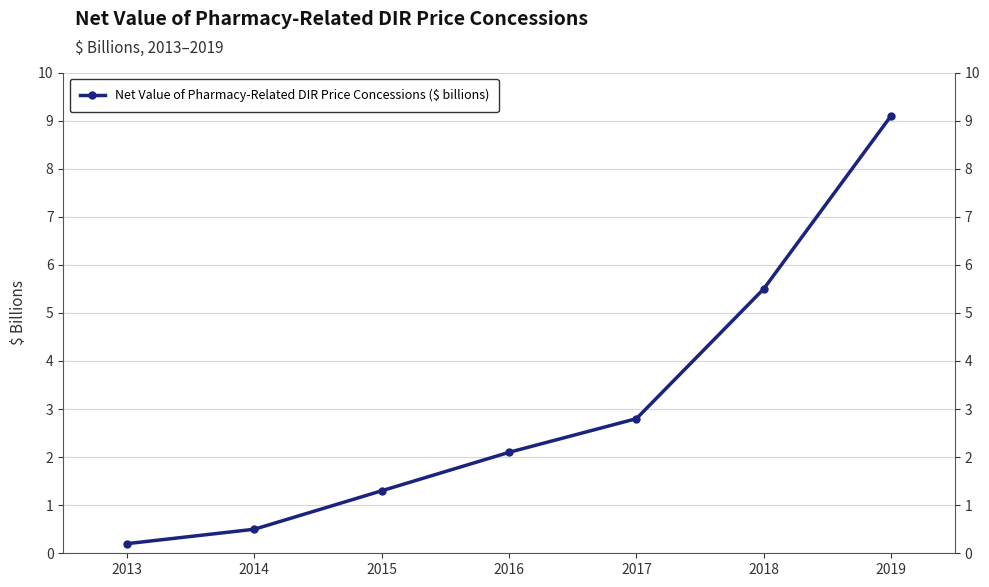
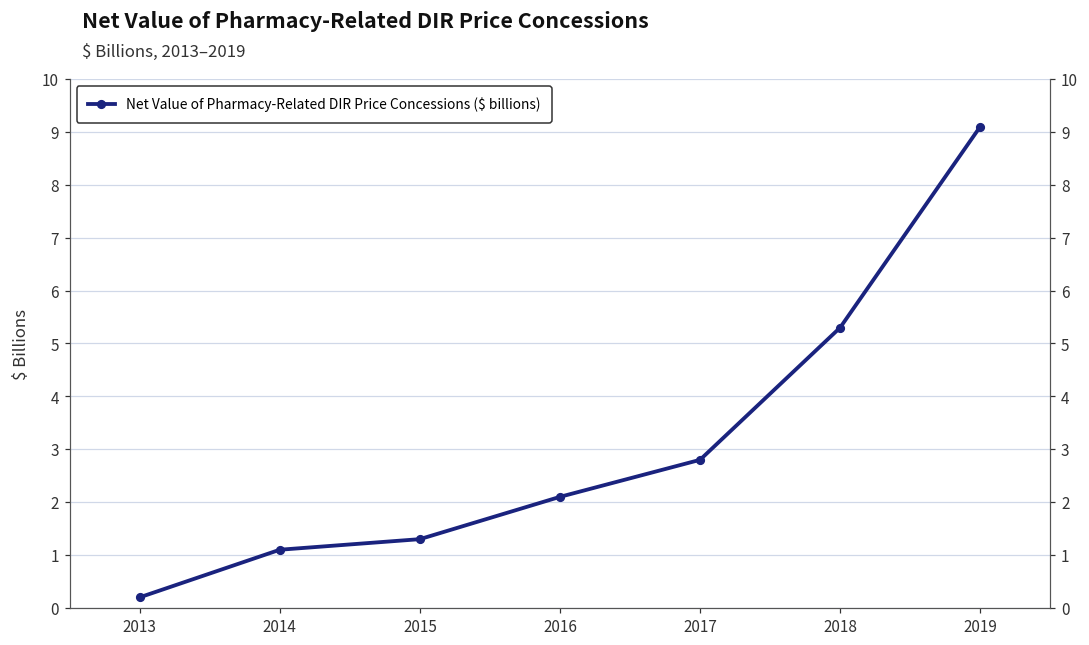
  {
    "2013": 0.2,
-   "2014": 0.5,
+   "2014": 1.1,
    "2015": 1.3,
    "2016": 2.1,
    "2017": 2.8,
-   "2018": 5.5,
+   "2018": 5.3,
    "2019": 9.1
  }
